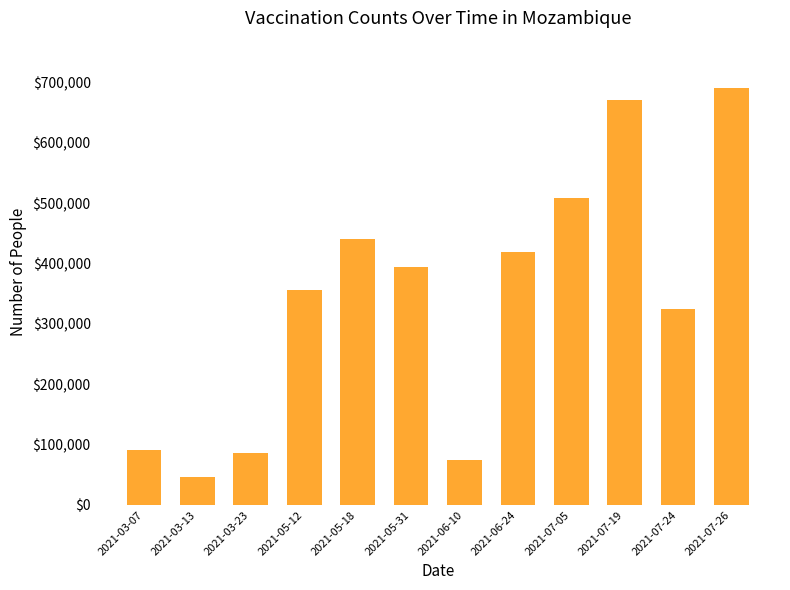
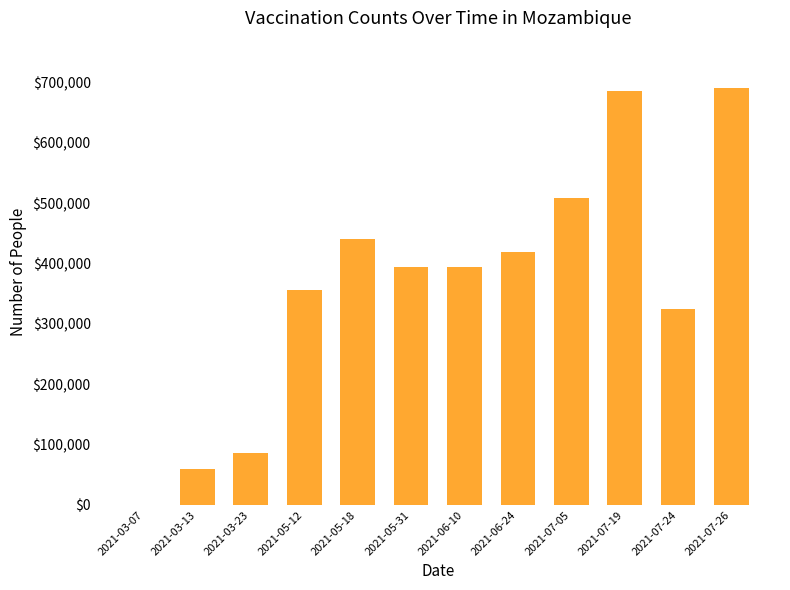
  {
-   "2021-03-07": "$90,000",
-   "2021-03-13": "$50,000",
+   "2021-03-07": "$0",
+   "2021-03-13": "$60,000",
    "2021-03-23": "$90,000",
    "2021-05-12": "$360,000",
    "2021-05-18": "$440,000",
    "2021-05-31": "$390,000",
-   "2021-06-10": "$70,000",
+   "2021-06-10": "$390,000",
    "2021-06-24": "$420,000",
    "2021-07-05": "$510,000",
-   "2021-07-19": "$670,000",
+   "2021-07-19": "$690,000",
    "2021-07-24": "$320,000",
    "2021-07-26": "$690,000"
  }
